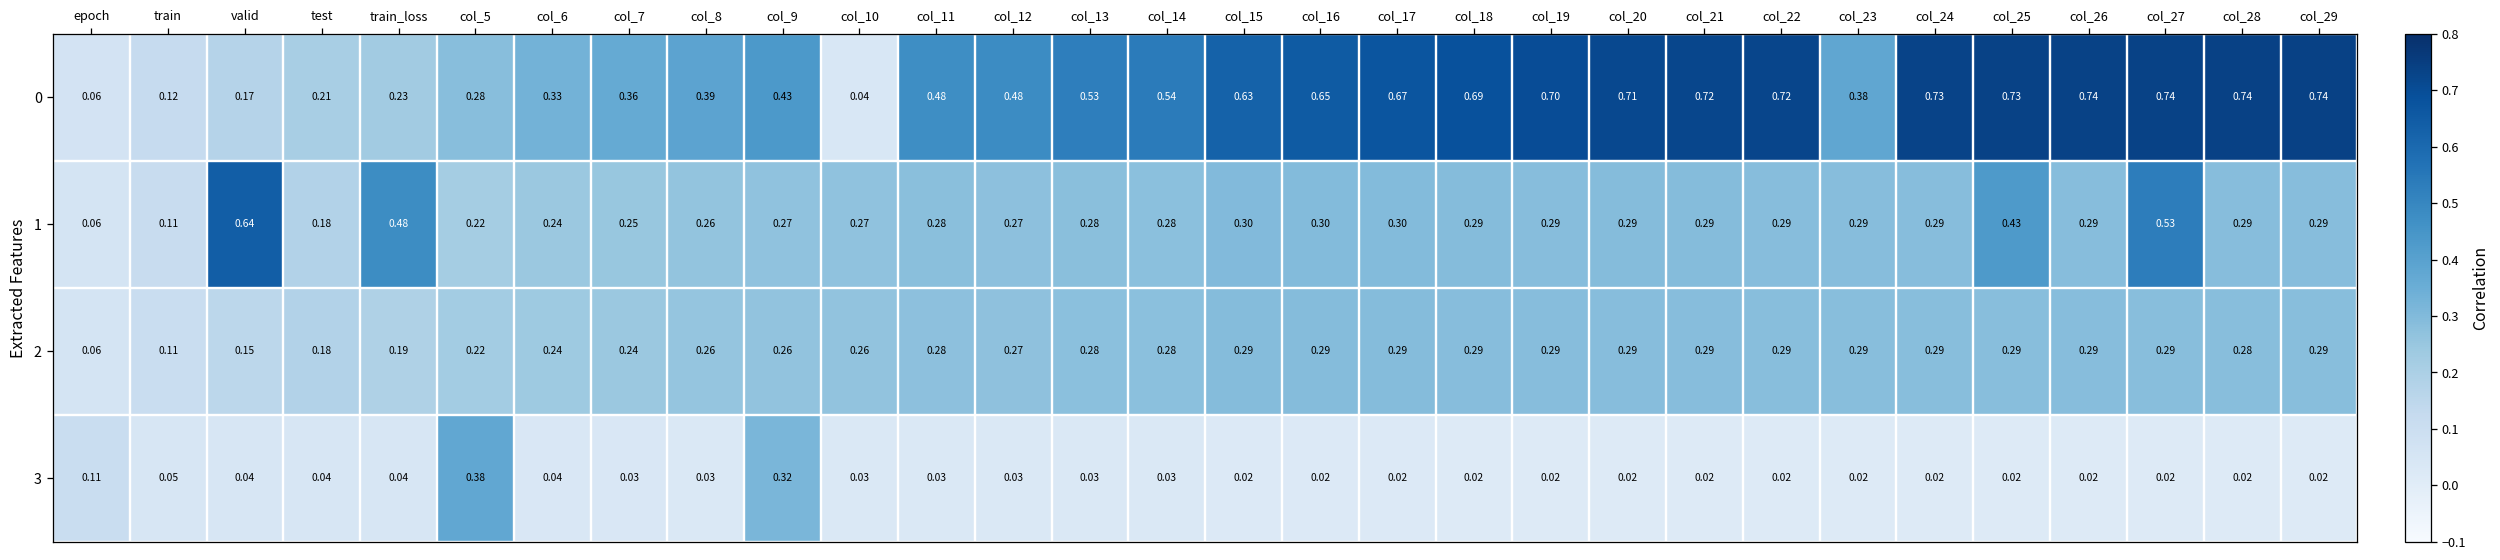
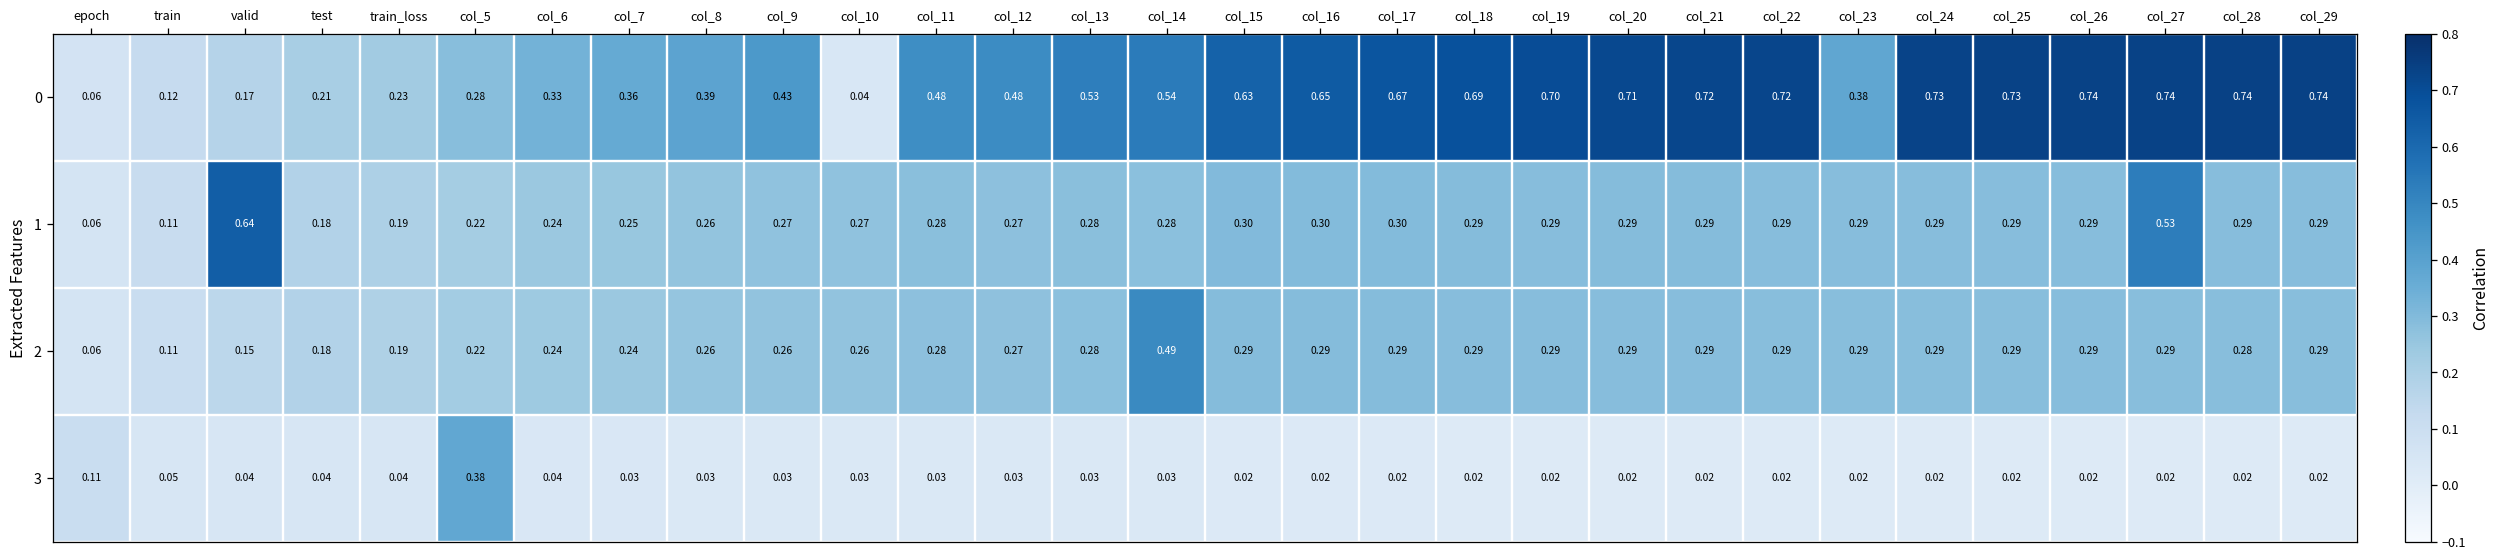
  {
    "0": {
      "epoch": 0.06,
      "train": 0.12,
      "valid": 0.17,
      "test": 0.21,
      "train_loss": 0.23,
      "col_5": 0.28,
      "col_6": 0.33,
      "col_7": 0.36,
      "col_8": 0.39,
      "col_9": 0.43,
      "col_10": 0.04,
      "col_11": 0.48,
      "col_12": 0.48,
      "col_13": 0.53,
      "col_14": 0.54,
      "col_15": 0.63,
      "col_16": 0.65,
      "col_17": 0.67,
      "col_18": 0.69,
      "col_19": 0.70,
      "col_20": 0.71,
      "col_21": 0.72,
      "col_22": 0.72,
      "col_23": 0.38,
      "col_24": 0.73,
      "col_25": 0.73,
      "col_26": 0.74,
      "col_27": 0.74,
      "col_28": 0.74,
      "col_29": 0.74
    },
    "1": {
      "epoch": 0.06,
      "train": 0.11,
      "valid": 0.64,
      "test": 0.18,
-     "train_loss": 0.48,
+     "train_loss": 0.19,
      "col_5": 0.22,
      "col_6": 0.24,
      "col_7": 0.25,
      "col_8": 0.26,
      "col_9": 0.27,
      "col_10": 0.27,
      "col_11": 0.28,
      "col_12": 0.27,
      "col_13": 0.28,
      "col_14": 0.28,
      "col_15": 0.30,
      "col_16": 0.30,
      "col_17": 0.30,
      "col_18": 0.29,
      "col_19": 0.29,
      "col_20": 0.29,
      "col_21": 0.29,
      "col_22": 0.29,
      "col_23": 0.29,
      "col_24": 0.29,
-     "col_25": 0.43,
+     "col_25": 0.29,
      "col_26": 0.29,
      "col_27": 0.53,
      "col_28": 0.29,
      "col_29": 0.29
    },
    "2": {
      "epoch": 0.06,
      "train": 0.11,
      "valid": 0.15,
      "test": 0.18,
      "train_loss": 0.19,
      "col_5": 0.22,
      "col_6": 0.24,
      "col_7": 0.24,
      "col_8": 0.26,
      "col_9": 0.26,
      "col_10": 0.26,
      "col_11": 0.28,
      "col_12": 0.27,
      "col_13": 0.28,
-     "col_14": 0.28,
+     "col_14": 0.49,
      "col_15": 0.29,
      "col_16": 0.29,
      "col_17": 0.29,
      "col_18": 0.29,
      "col_19": 0.29,
      "col_20": 0.29,
      "col_21": 0.29,
      "col_22": 0.29,
      "col_23": 0.29,
      "col_24": 0.29,
      "col_25": 0.29,
      "col_26": 0.29,
      "col_27": 0.29,
      "col_28": 0.28,
      "col_29": 0.29
    },
    "3": {
      "epoch": 0.11,
      "train": 0.05,
      "valid": 0.04,
      "test": 0.04,
      "train_loss": 0.04,
      "col_5": 0.38,
      "col_6": 0.04,
      "col_7": 0.03,
      "col_8": 0.03,
-     "col_9": 0.32,
+     "col_9": 0.03,
      "col_10": 0.03,
      "col_11": 0.03,
      "col_12": 0.03,
      "col_13": 0.03,
      "col_14": 0.03,
      "col_15": 0.02,
      "col_16": 0.02,
      "col_17": 0.02,
      "col_18": 0.02,
      "col_19": 0.02,
      "col_20": 0.02,
      "col_21": 0.02,
      "col_22": 0.02,
      "col_23": 0.02,
      "col_24": 0.02,
      "col_25": 0.02,
      "col_26": 0.02,
      "col_27": 0.02,
      "col_28": 0.02,
      "col_29": 0.02
    }
  }
